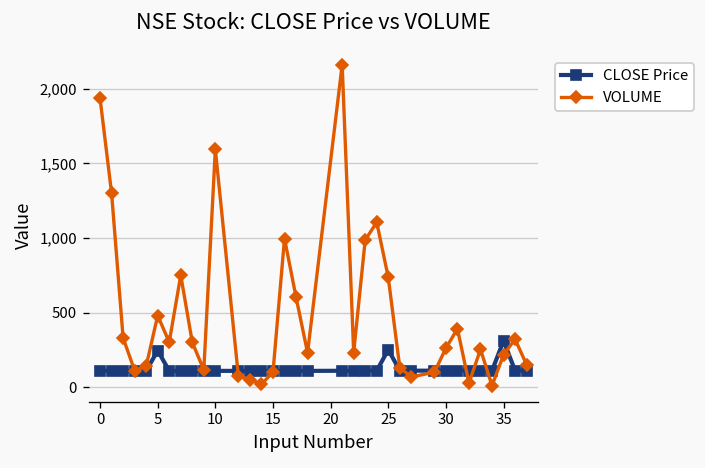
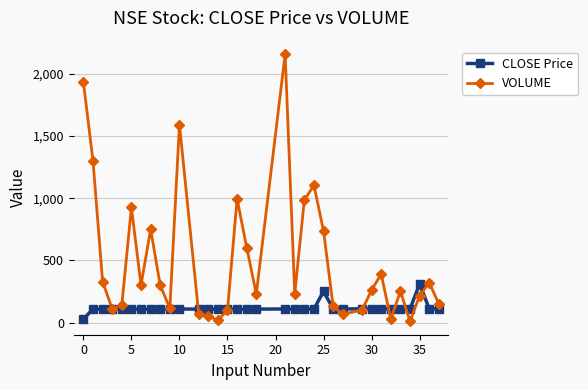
  {
    "CLOSE Price": {
-     "0": "110",
-     "5": "250",
+     "0": "30",
+     "5": "110",
      "10": "110",
      "25": "250",
      "30": "110",
      "35": "310"
    },
    "VOLUME": {
      "0": "1,940",
-     "5": "480",
+     "5": "930",
      "10": "1,590",
      "25": "740",
      "30": "260",
      "35": "220"
    }
  }
